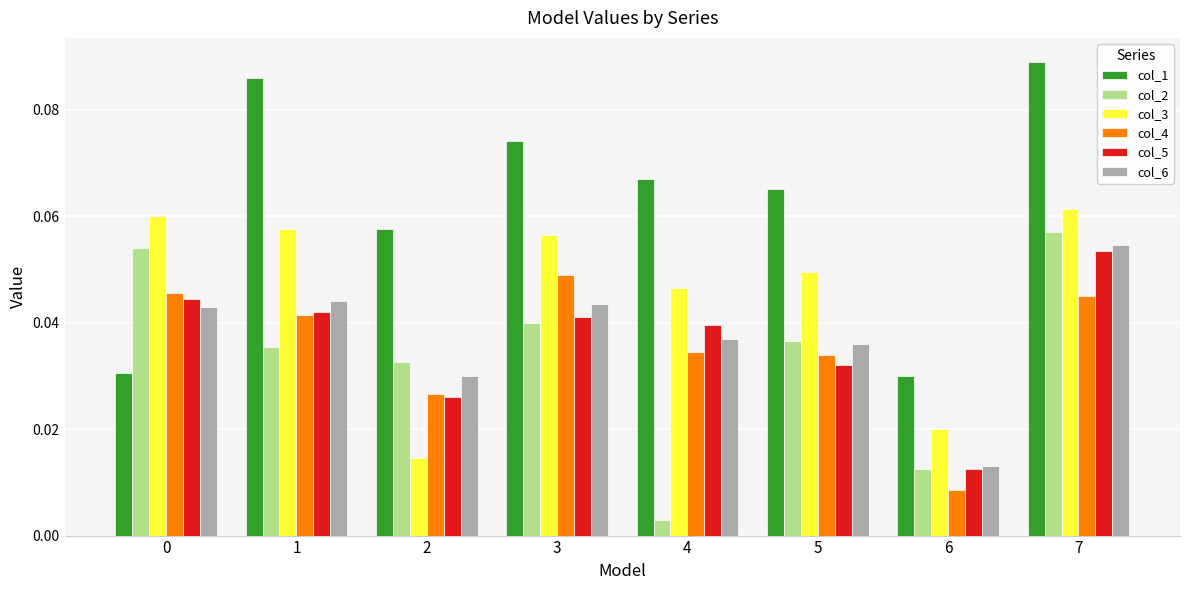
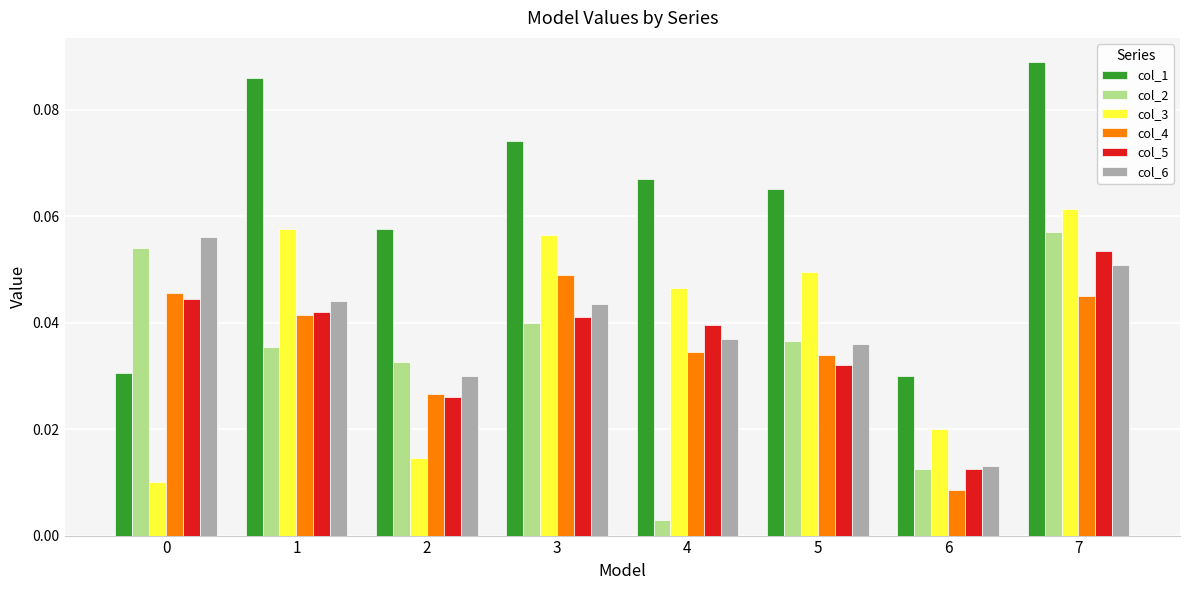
  {
    "col_1": {
      "0": 0.031,
      "1": 0.086,
      "2": 0.058,
      "3": 0.074,
      "4": 0.067,
      "5": 0.065,
      "6": 0.030,
      "7": 0.089
    },
    "col_2": {
      "0": 0.054,
      "1": 0.036,
      "2": 0.033,
      "3": 0.040,
      "4": 0.003,
      "5": 0.037,
      "6": 0.013,
      "7": 0.057
    },
    "col_3": {
-     "0": 0.06,
+     "0": 0.01,
      "1": 0.058,
      "2": 0.015,
      "3": 0.057,
      "4": 0.047,
      "5": 0.050,
      "6": 0.02,
      "7": 0.061
    },
    "col_4": {
      "0": 0.046,
      "1": 0.042,
      "2": 0.027,
      "3": 0.049,
      "4": 0.035,
      "5": 0.034,
      "6": 0.009,
      "7": 0.045
    },
    "col_5": {
      "0": 0.045,
      "1": 0.042,
      "2": 0.026,
      "3": 0.041,
      "4": 0.040,
      "5": 0.032,
      "6": 0.013,
      "7": 0.054
    },
    "col_6": {
-     "0": 0.043,
+     "0": 0.056,
      "1": 0.044,
      "2": 0.030,
      "3": 0.044,
      "4": 0.037,
      "5": 0.036,
      "6": 0.013,
-     "7": 0.055
+     "7": 0.051
    }
  }
